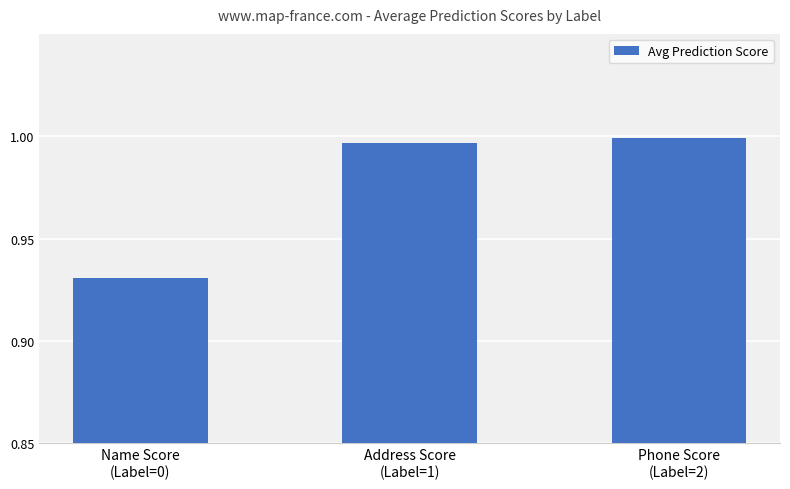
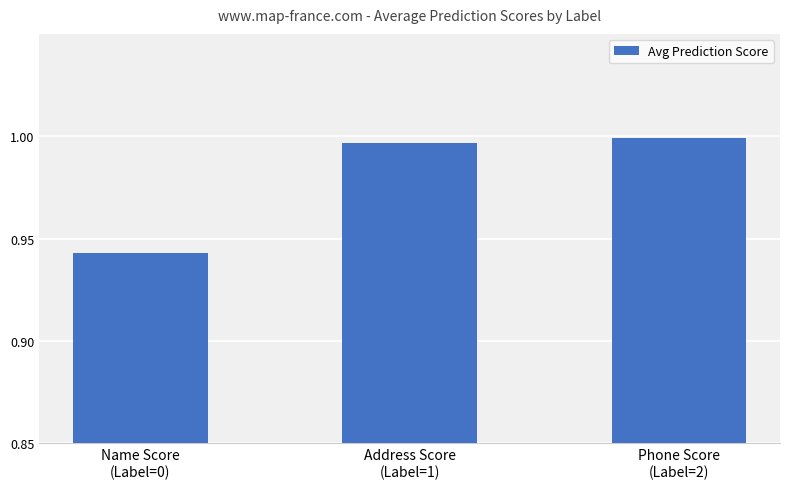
  {
-   "Name Score (Label=0)": 0.931,
+   "Name Score (Label=0)": 0.943,
    "Address Score (Label=1)": 0.997,
    "Phone Score (Label=2)": 0.999
  }
